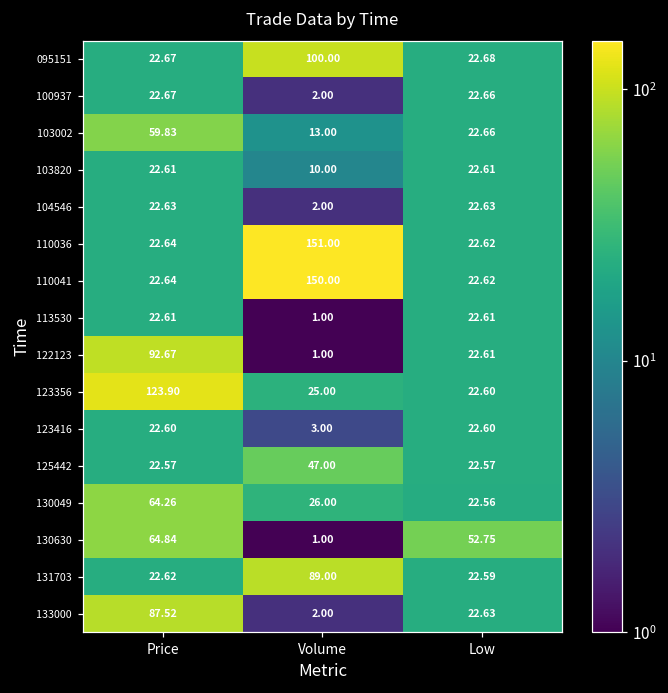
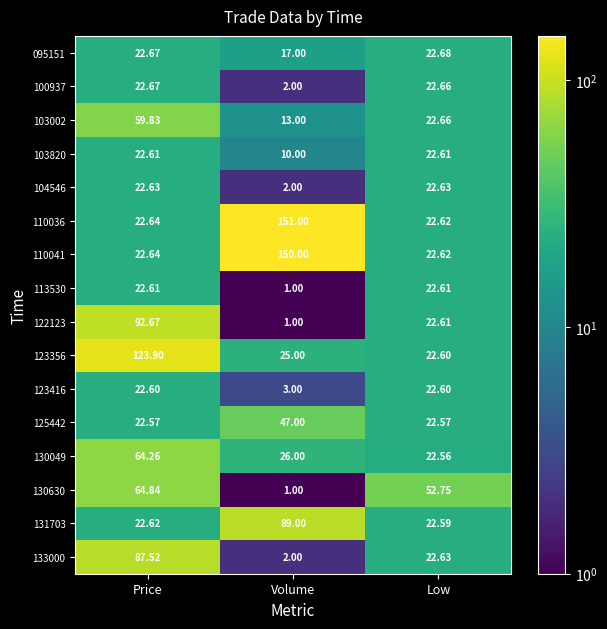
  {
    "095151": {
      "Price": 22.67,
-     "Volume": 100.00,
+     "Volume": 17.00,
      "Low": 22.68
    },
    "100937": {
      "Price": 22.67,
      "Volume": 2.00,
      "Low": 22.66
    },
    "103002": {
      "Price": 59.83,
      "Volume": 13.00,
      "Low": 22.66
    },
    "103820": {
      "Price": 22.61,
      "Volume": 10.00,
      "Low": 22.61
    },
    "104546": {
      "Price": 22.63,
      "Volume": 2.00,
      "Low": 22.63
    },
    "110036": {
      "Price": 22.64,
      "Volume": 151.00,
      "Low": 22.62
    },
    "110041": {
      "Price": 22.64,
      "Volume": 150.00,
      "Low": 22.62
    },
    "113530": {
      "Price": 22.61,
      "Volume": 1.00,
      "Low": 22.61
    },
    "122123": {
      "Price": 92.67,
      "Volume": 1.00,
      "Low": 22.61
    },
    "123356": {
      "Price": 123.90,
      "Volume": 25.00,
      "Low": 22.60
    },
    "123416": {
      "Price": 22.60,
      "Volume": 3.00,
      "Low": 22.60
    },
    "125442": {
      "Price": 22.57,
      "Volume": 47.00,
      "Low": 22.57
    },
    "130049": {
      "Price": 64.26,
      "Volume": 26.00,
      "Low": 22.56
    },
    "130630": {
      "Price": 64.84,
      "Volume": 1.00,
      "Low": 52.75
    },
    "131703": {
      "Price": 22.62,
      "Volume": 89.00,
      "Low": 22.59
    },
    "133000": {
      "Price": 87.52,
      "Volume": 2.00,
      "Low": 22.63
    }
  }
